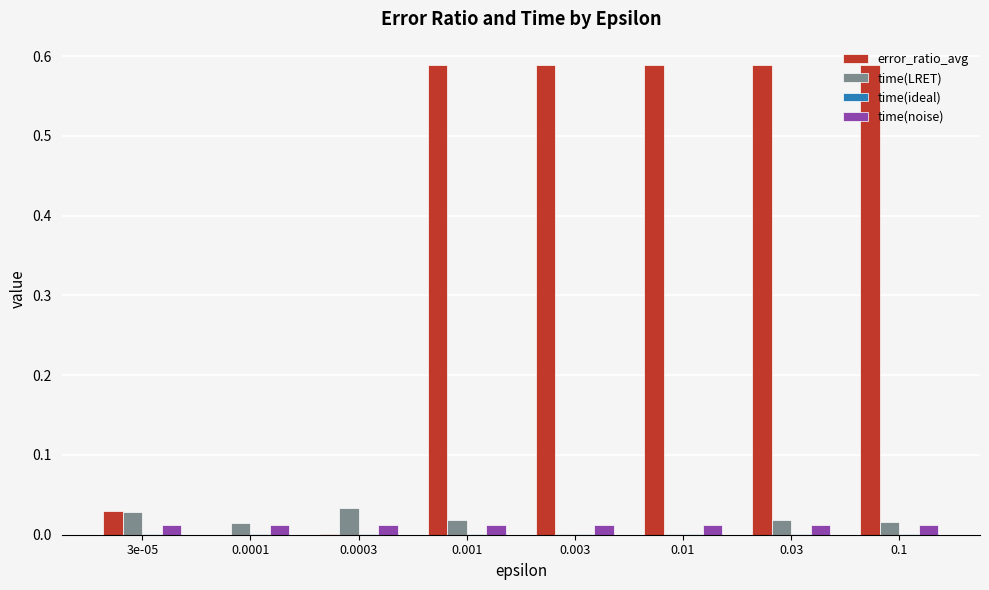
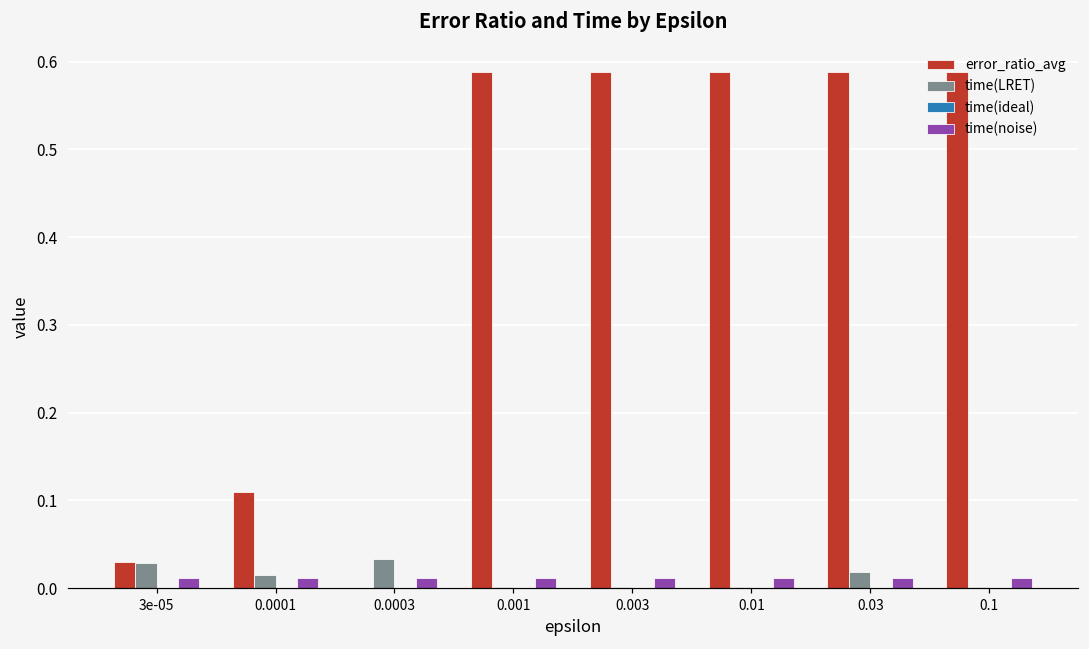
  {
    "error_ratio_avg": {
      "3e-05": 0.03,
-     "0.0001": 0.00,
+     "0.0001": 0.11,
      "0.001": 0.59,
      "0.003": 0.59,
      "0.01": 0.59,
      "0.03": 0.59,
      "0.1": 0.59
    },
    "time(LRET)": {
      "3e-05": 0.03,
      "0.0001": 0.01,
      "0.0003": 0.03,
-     "0.001": 0.02,
+     "0.001": 0.00,
      "0.03": 0.02,
-     "0.1": 0.02
+     "0.1": 0.00
    },
    "time(noise)": {
      "3e-05": 0.01,
      "0.0001": 0.01,
      "0.0003": 0.01,
      "0.001": 0.01,
      "0.003": 0.01,
      "0.01": 0.01,
      "0.03": 0.01,
      "0.1": 0.01
    }
  }
